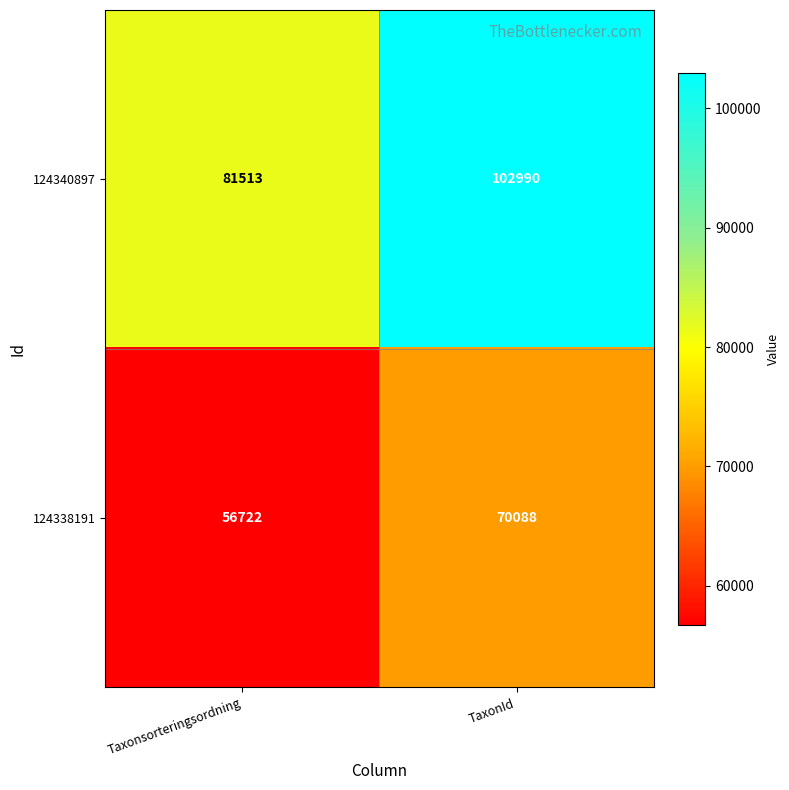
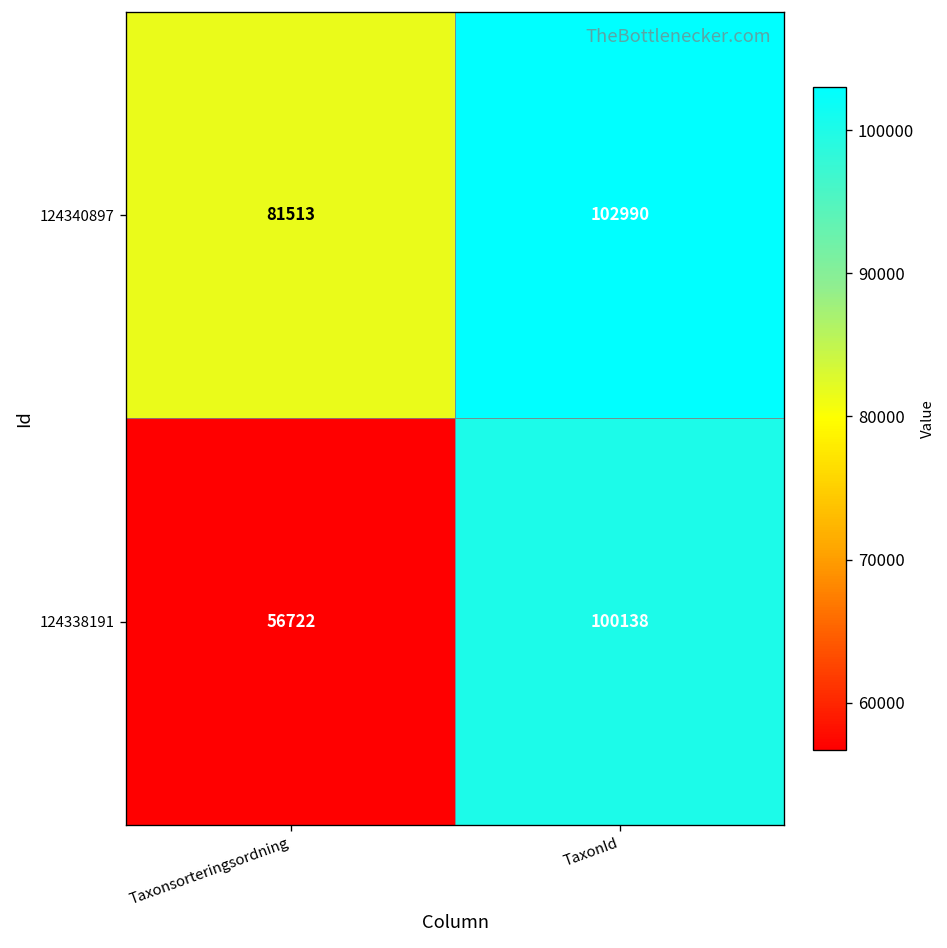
  {
    "124340897": {
      "Taxonsorteringsordning": 81513
    },
    "124338191": {
      "Taxonsorteringsordning": 56722,
-     "TaxonId": 70088
+     "TaxonId": 100138
    }
  }
